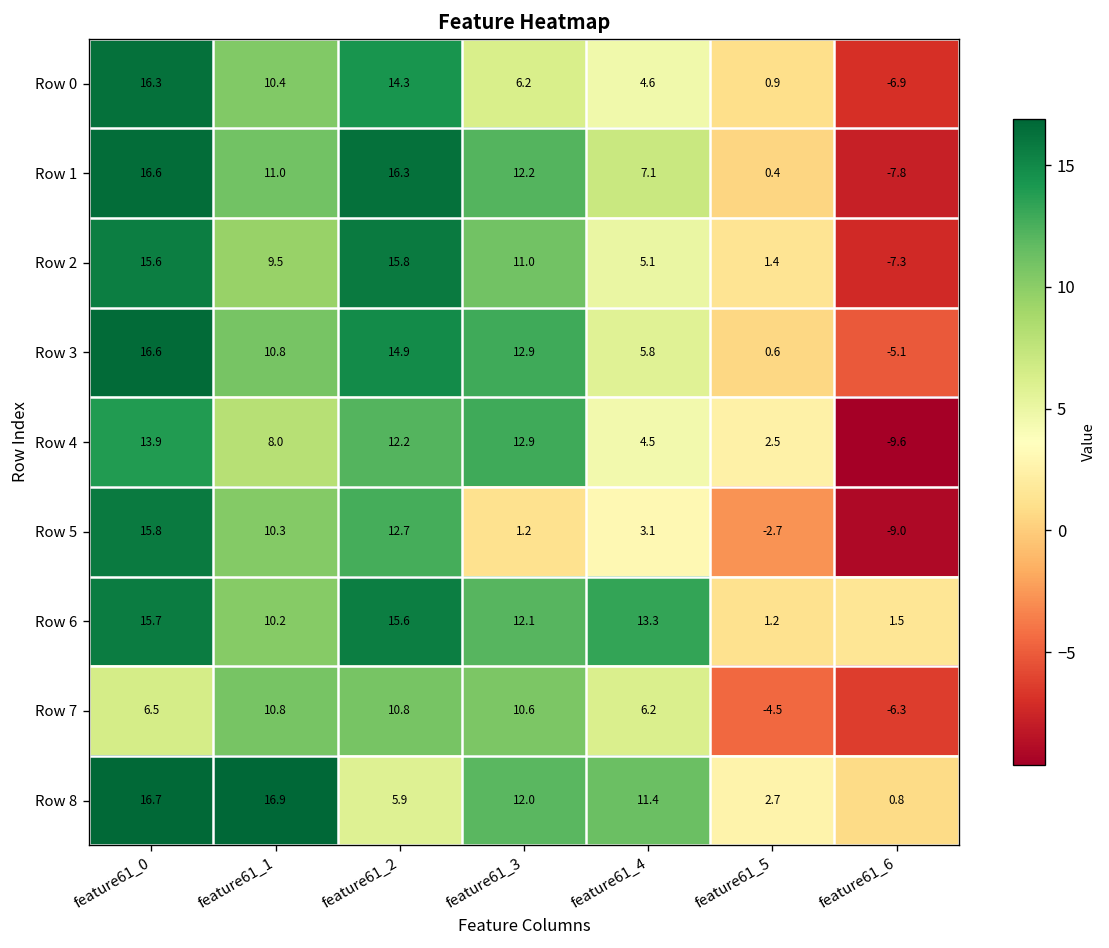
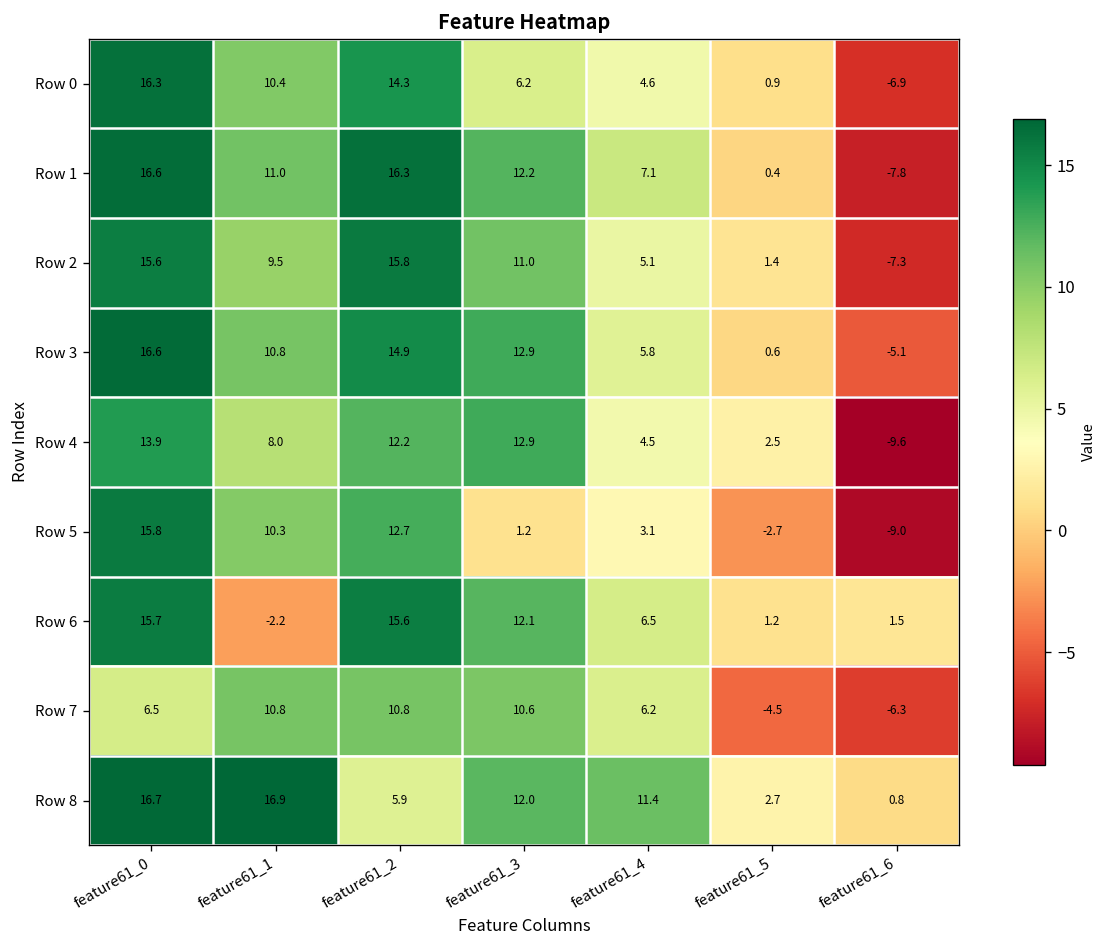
  {
    "Row 0": {
      "feature61_0": 16.3,
      "feature61_1": 10.4,
      "feature61_2": 14.3,
      "feature61_3": 6.2,
      "feature61_4": 4.6,
      "feature61_5": 0.9,
      "feature61_6": -6.9
    },
    "Row 1": {
      "feature61_0": 16.6,
      "feature61_1": 11.0,
      "feature61_2": 16.3,
      "feature61_3": 12.2,
      "feature61_4": 7.1,
      "feature61_5": 0.4,
      "feature61_6": -7.8
    },
    "Row 2": {
      "feature61_0": 15.6,
      "feature61_1": 9.5,
      "feature61_2": 15.8,
      "feature61_3": 11.0,
      "feature61_4": 5.1,
      "feature61_5": 1.4,
      "feature61_6": -7.3
    },
    "Row 3": {
      "feature61_0": 16.6,
      "feature61_1": 10.8,
      "feature61_2": 14.9,
      "feature61_3": 12.9,
      "feature61_4": 5.8,
      "feature61_5": 0.6,
      "feature61_6": -5.1
    },
    "Row 4": {
      "feature61_0": 13.9,
      "feature61_1": 8.0,
      "feature61_2": 12.2,
      "feature61_3": 12.9,
      "feature61_4": 4.5,
      "feature61_5": 2.5,
      "feature61_6": -9.6
    },
    "Row 5": {
      "feature61_0": 15.8,
      "feature61_1": 10.3,
      "feature61_2": 12.7,
      "feature61_3": 1.2,
      "feature61_4": 3.1,
      "feature61_5": -2.7,
      "feature61_6": -9.0
    },
    "Row 6": {
      "feature61_0": 15.7,
-     "feature61_1": 10.2,
+     "feature61_1": -2.2,
      "feature61_2": 15.6,
      "feature61_3": 12.1,
-     "feature61_4": 13.3,
+     "feature61_4": 6.5,
      "feature61_5": 1.2,
      "feature61_6": 1.5
    },
    "Row 7": {
      "feature61_0": 6.5,
      "feature61_1": 10.8,
      "feature61_2": 10.8,
      "feature61_3": 10.6,
      "feature61_4": 6.2,
      "feature61_5": -4.5,
      "feature61_6": -6.3
    },
    "Row 8": {
      "feature61_0": 16.7,
      "feature61_1": 16.9,
      "feature61_2": 5.9,
      "feature61_3": 12.0,
      "feature61_4": 11.4,
      "feature61_5": 2.7,
      "feature61_6": 0.8
    }
  }
